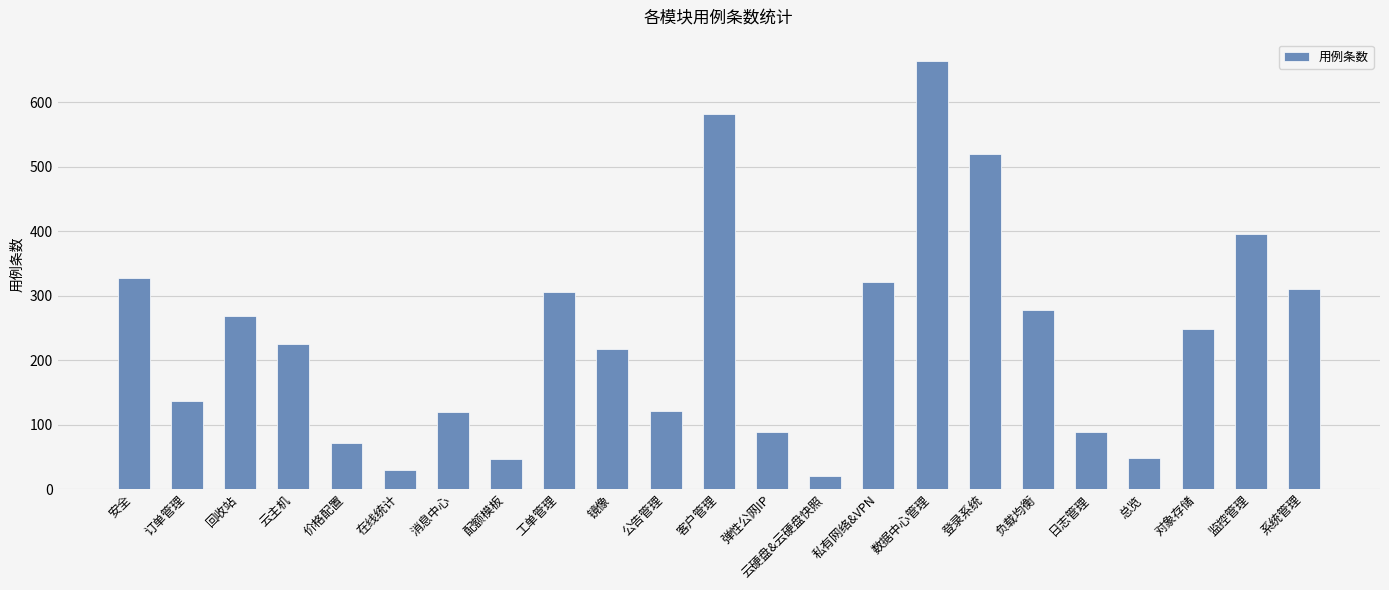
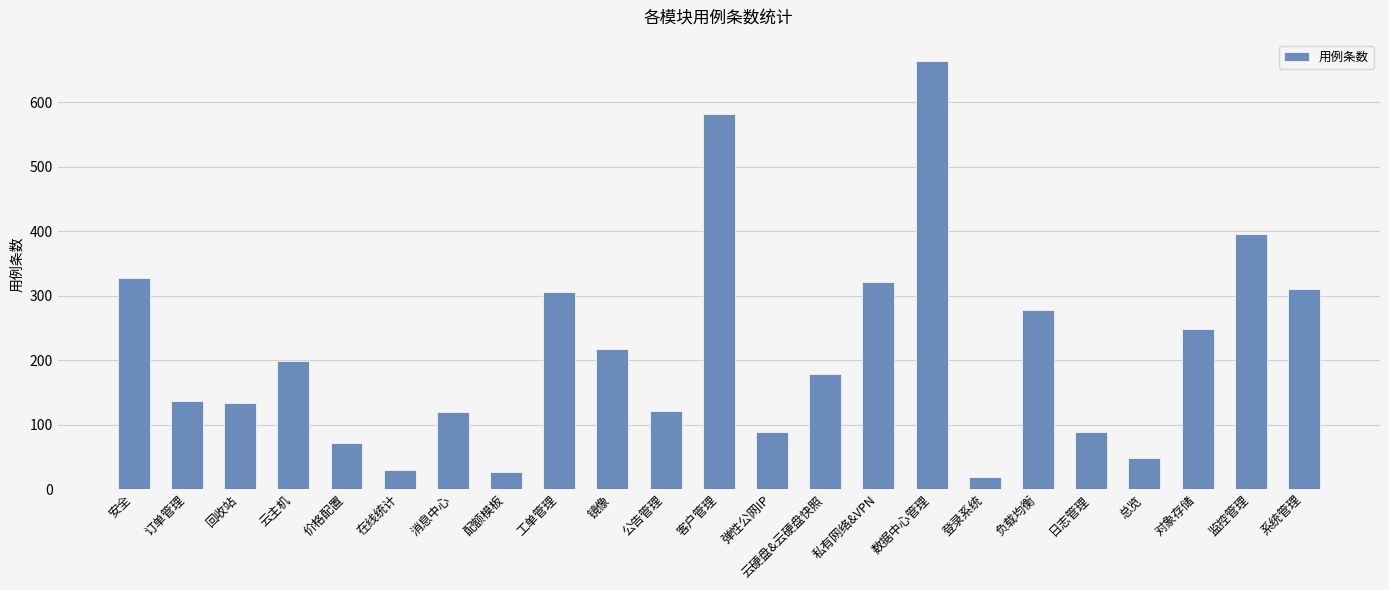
  {
    "安全": 330,
    "订单管理": 140,
-   "回收站": 270,
-   "云主机": 230,
+   "回收站": 130,
+   "云主机": 200,
    "价格配置": 70,
    "在线统计": 30,
    "消息中心": 120,
-   "配额模板": 50,
+   "配额模板": 30,
    "工单管理": 310,
    "镜像": 220,
    "公告管理": 120,
    "客户管理": 580,
    "弹性公网IP": 90,
-   "云硬盘&云硬盘快照": 20,
+   "云硬盘&云硬盘快照": 180,
    "私有网络&VPN": 320,
    "数据中心管理": 660,
-   "登录系统": 520,
+   "登录系统": 20,
    "负载均衡": 280,
    "日志管理": 90,
    "总览": 50,
    "对象存储": 250,
    "监控管理": 400,
    "系统管理": 310
  }
